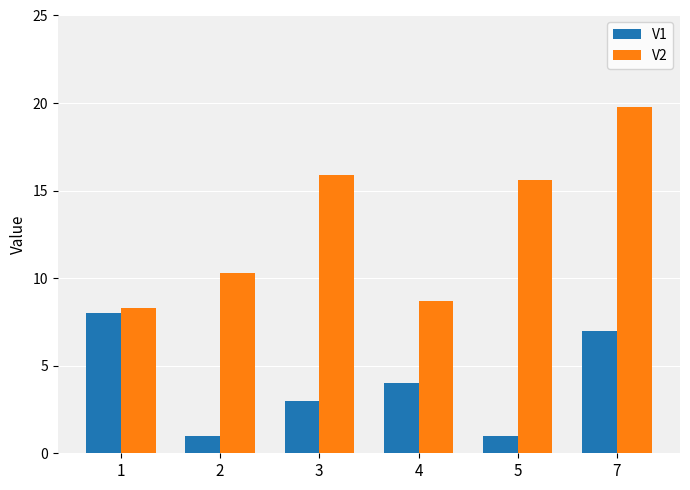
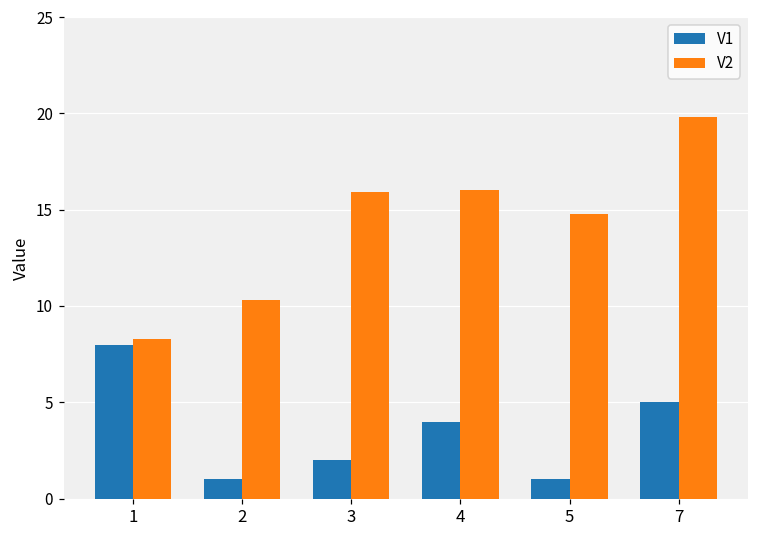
  {
    "V1": {
      "1": 8,
      "2": 1,
-     "3": 3,
+     "3": 2,
      "4": 4,
      "5": 1,
-     "7": 7
+     "7": 5
    },
    "V2": {
      "1": 8.3,
      "2": 10.3,
      "3": 15.9,
-     "4": 8.7,
-     "5": 15.6,
+     "4": 16.0,
+     "5": 14.8,
      "7": 19.8
    }
  }
